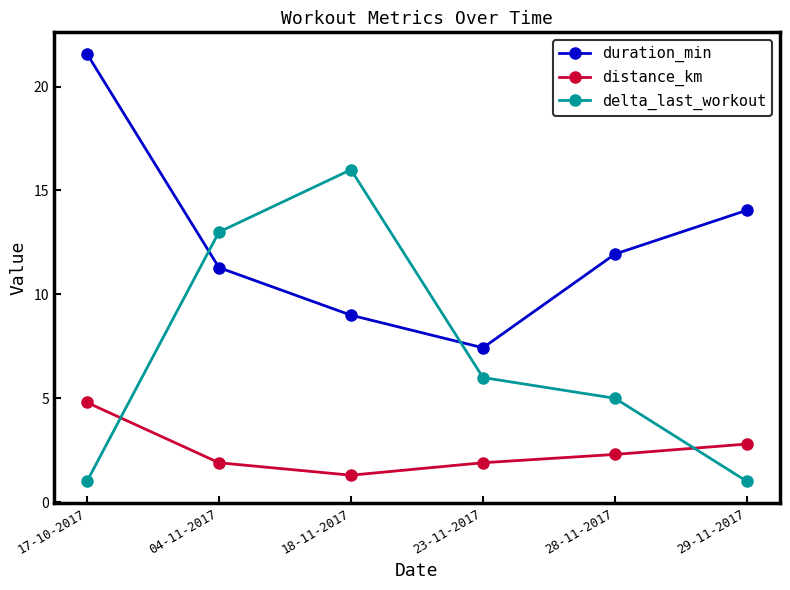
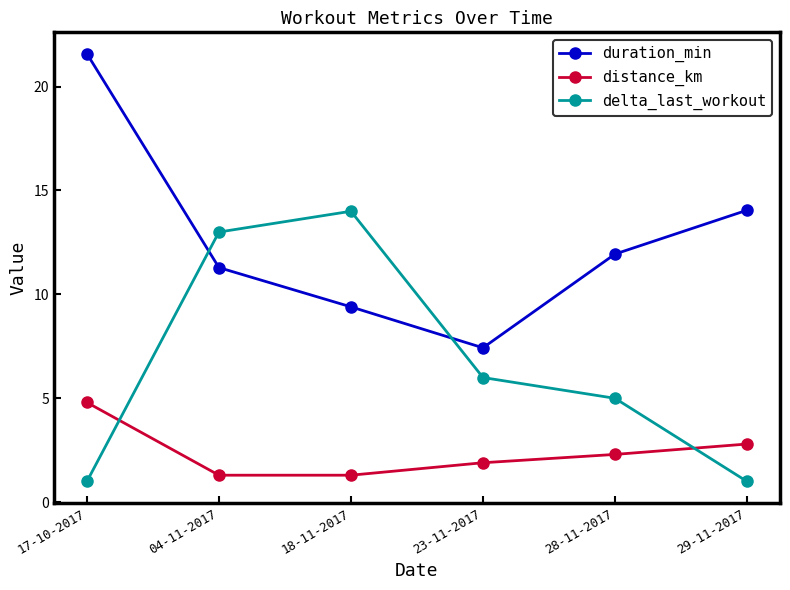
  {
    "duration_min": {
      "17-10-2017": 21.6,
      "04-11-2017": 11.3,
-     "18-11-2017": 9.0,
+     "18-11-2017": 9.4,
      "23-11-2017": 7.4,
      "28-11-2017": 11.9,
      "29-11-2017": 14.1
    },
    "distance_km": {
      "17-10-2017": 4.8,
-     "04-11-2017": 1.9,
+     "04-11-2017": 1.3,
      "18-11-2017": 1.3,
      "23-11-2017": 1.9,
      "28-11-2017": 2.3,
      "29-11-2017": 2.8
    },
    "delta_last_workout": {
      "17-10-2017": 1,
      "04-11-2017": 13,
-     "18-11-2017": 16,
+     "18-11-2017": 14,
      "23-11-2017": 6,
      "28-11-2017": 5,
      "29-11-2017": 1
    }
  }
